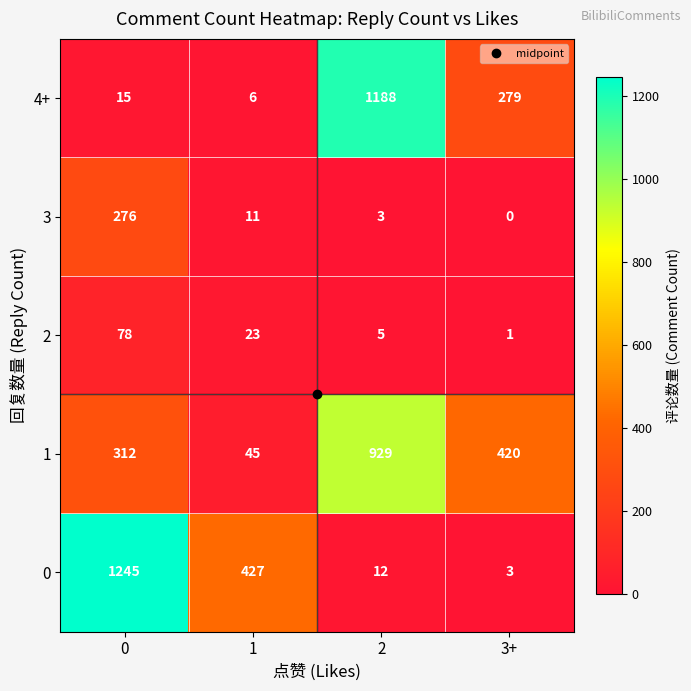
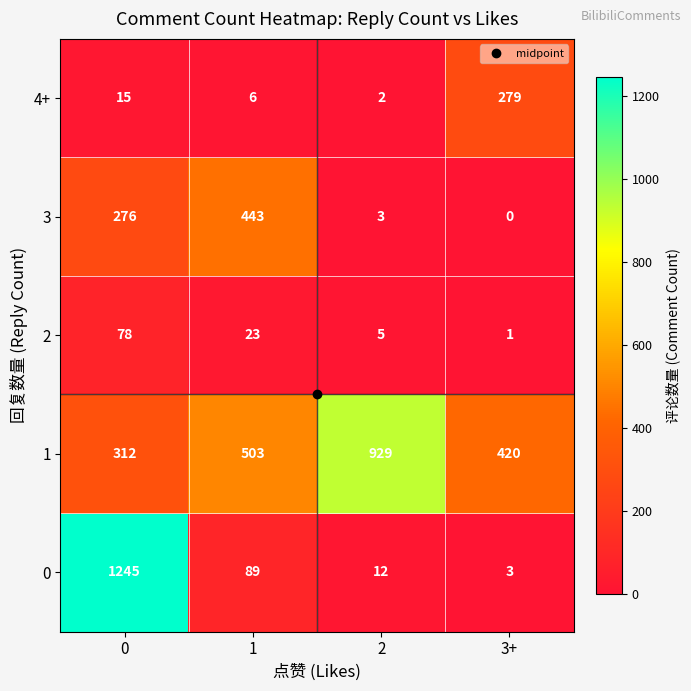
  {
    "4+": {
      "0": 15,
      "1": 6,
-     "2": 1188,
+     "2": 2,
      "3+": 279
    },
    "3": {
      "0": 276,
-     "1": 11,
+     "1": 443,
      "2": 3,
      "3+": 0
    },
    "2": {
      "0": 78,
      "1": 23,
      "2": 5,
      "3+": 1
    },
    "1": {
      "0": 312,
-     "1": 45,
+     "1": 503,
      "2": 929,
      "3+": 420
    },
    "0": {
      "0": 1245,
-     "1": 427,
+     "1": 89,
      "2": 12,
      "3+": 3
    }
  }
